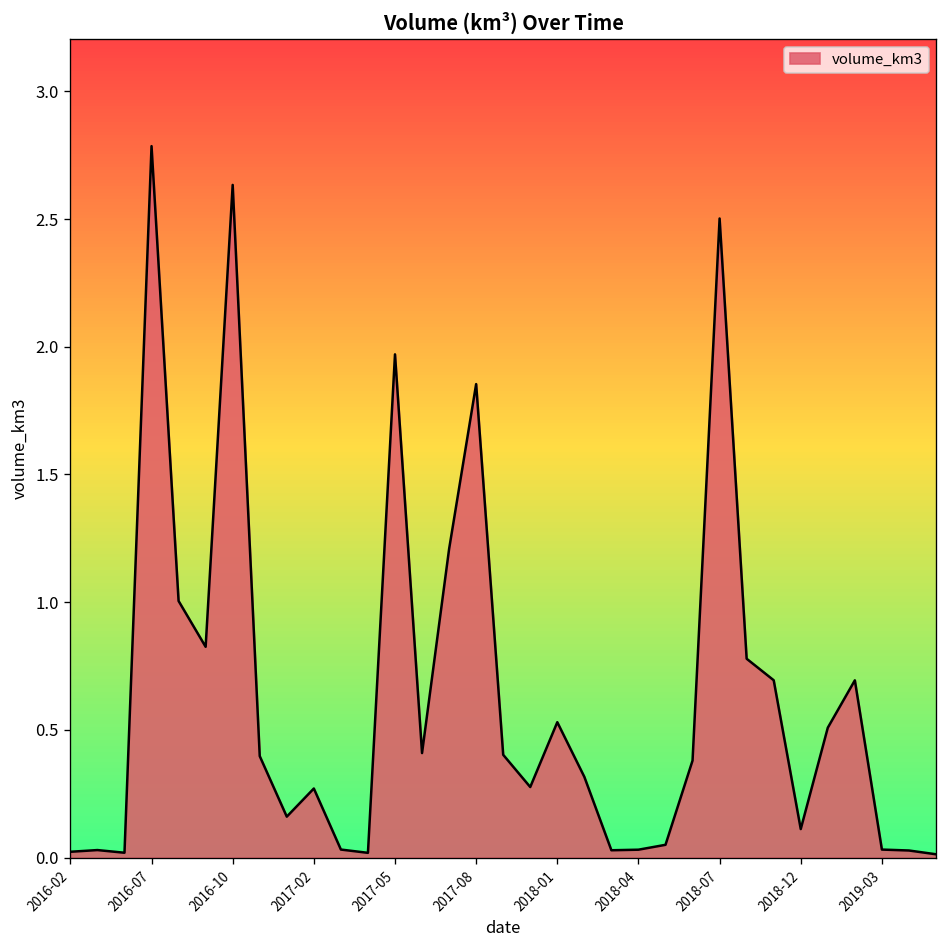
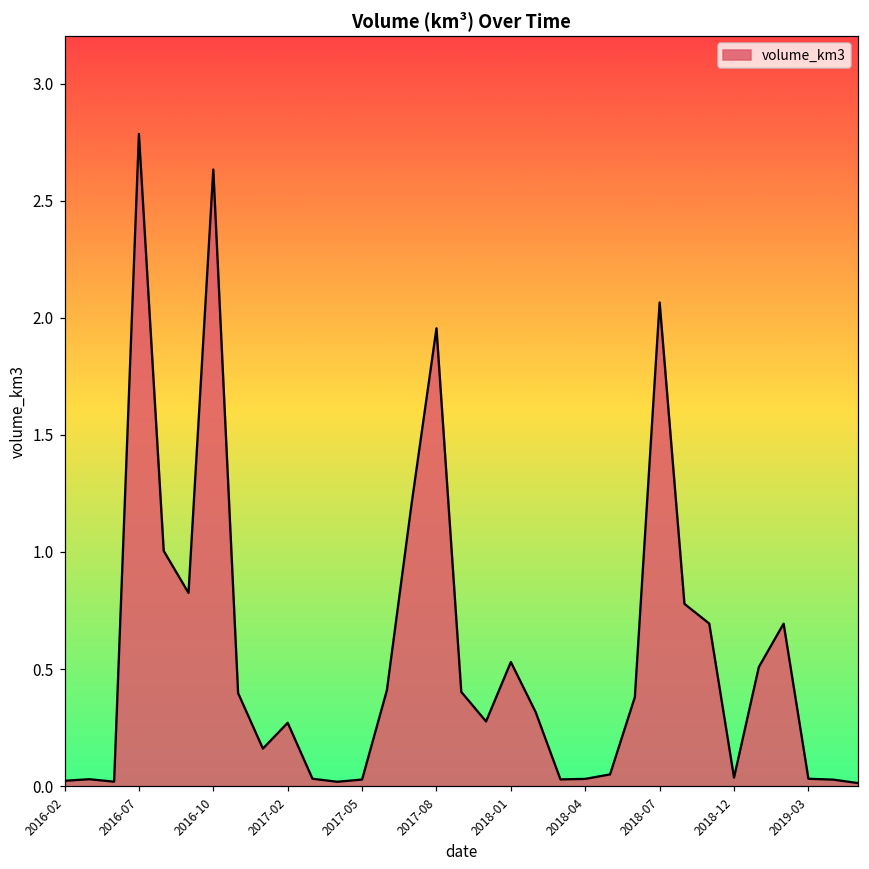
  {
    "2016-02": 0.02,
    "2016-07": 2.79,
    "2016-10": 2.63,
    "2017-02": 0.27,
-   "2017-05": 1.97,
-   "2017-08": 1.85,
+   "2017-05": 0.03,
+   "2017-08": 1.96,
    "2018-01": 0.53,
    "2018-04": 0.03,
-   "2018-07": 2.50,
-   "2018-12": 0.11,
+   "2018-07": 2.07,
+   "2018-12": 0.04,
    "2019-03": 0.03
  }
